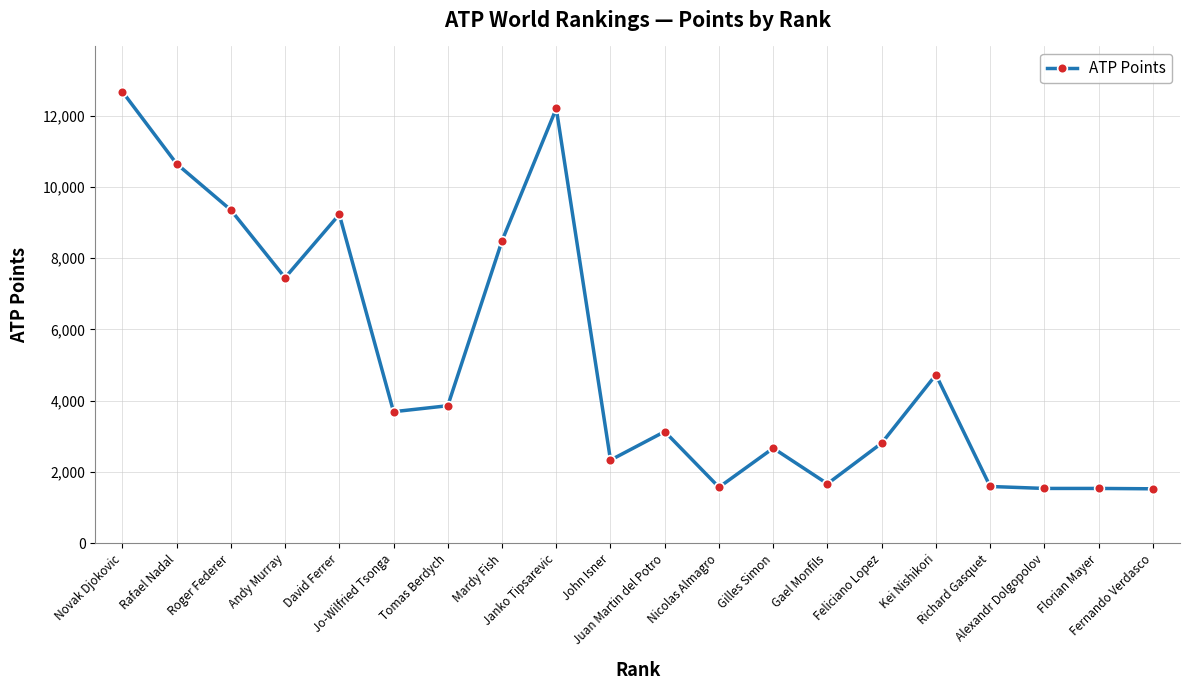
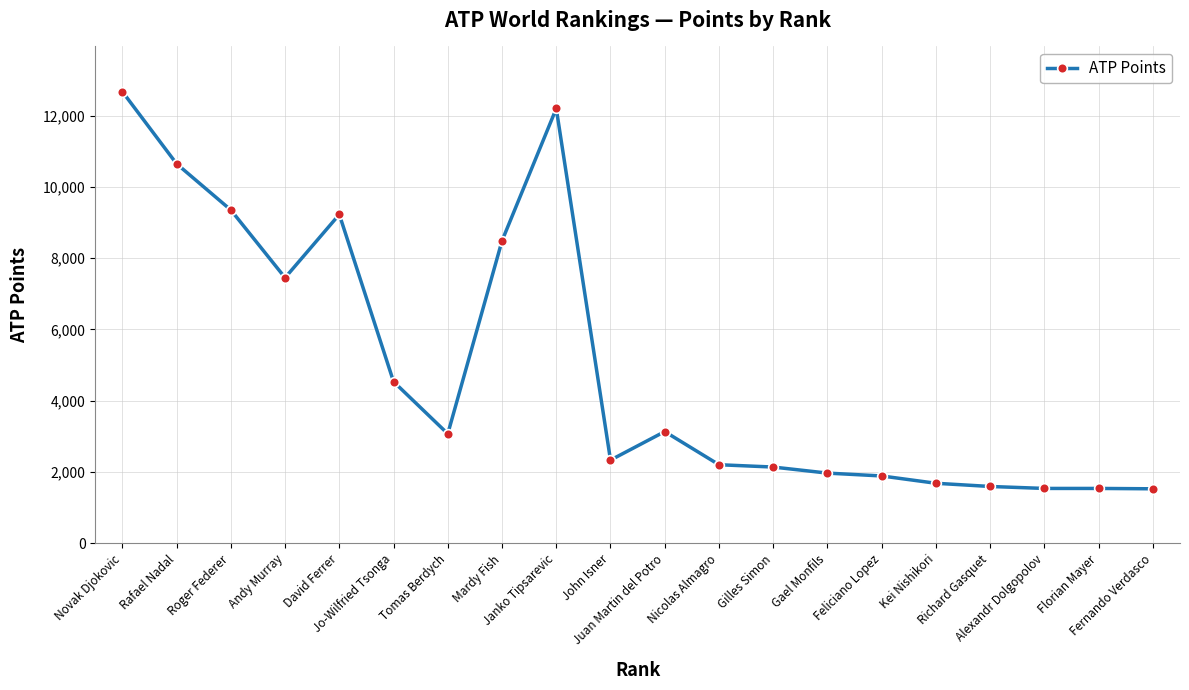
  {
    "Novak Djokovic": "12,700",
    "Rafael Nadal": "10,600",
    "Roger Federer": "9,400",
    "Andy Murray": "7,500",
    "David Ferrer": "9,200",
-   "Jo-Wilfried Tsonga": "3,700",
-   "Tomas Berdych": "3,900",
+   "Jo-Wilfried Tsonga": "4,500",
+   "Tomas Berdych": "3,100",
    "Mardy Fish": "8,500",
    "Janko Tipsarevic": "12,200",
    "John Isner": "2,300",
    "Juan Martin del Potro": "3,100",
-   "Nicolas Almagro": "1,600",
-   "Gilles Simon": "2,700",
-   "Gael Monfils": "1,700",
-   "Feliciano Lopez": "2,800",
-   "Kei Nishikori": "4,700",
+   "Nicolas Almagro": "2,200",
+   "Gilles Simon": "2,100",
+   "Gael Monfils": "2,000",
+   "Feliciano Lopez": "1,900",
+   "Kei Nishikori": "1,700",
    "Richard Gasquet": "1,600",
    "Alexandr Dolgopolov": "1,500",
    "Florian Mayer": "1,500",
    "Fernando Verdasco": "1,500"
  }
